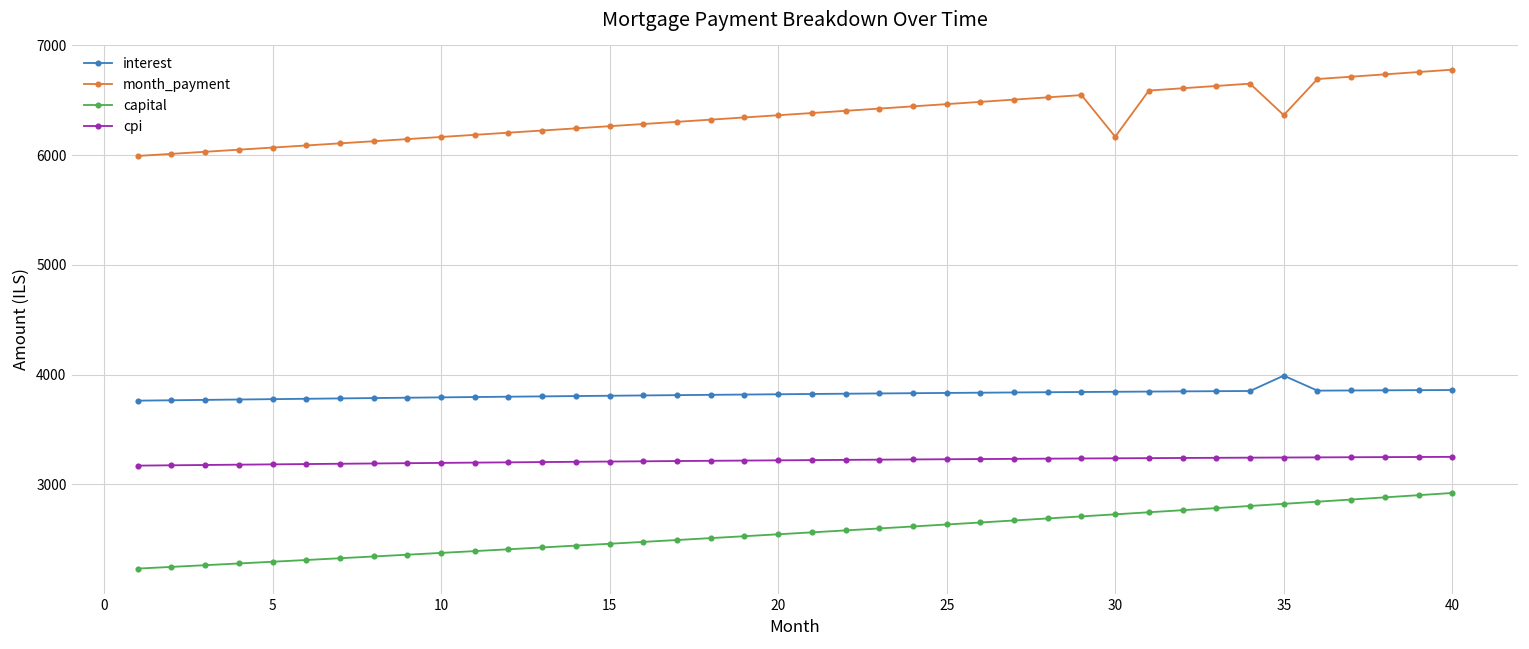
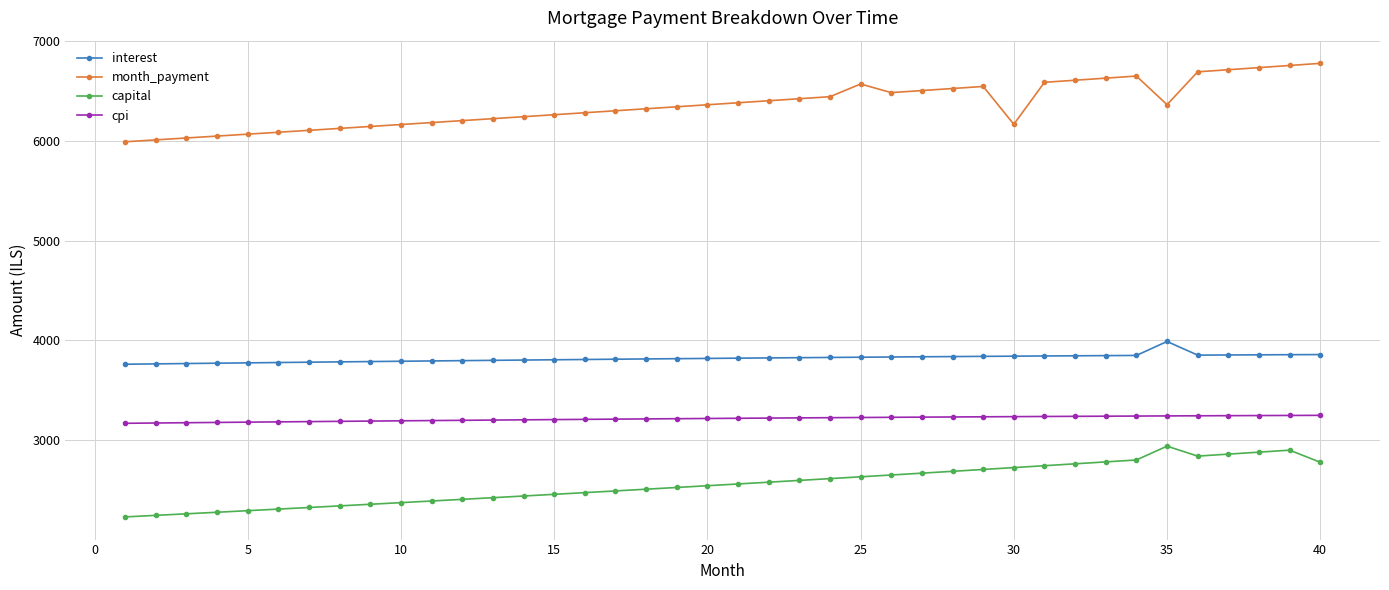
  {
    "interest": {
      "5": 3800,
      "10": 3800,
      "15": 3800,
      "20": 3800,
      "25": 3800,
      "30": 3800,
      "35": 4000,
      "40": 3900
    },
    "month_payment": {
      "5": 6100,
      "10": 6200,
      "15": 6300,
      "20": 6400,
-     "25": 6500,
+     "25": 6600,
      "30": 6200,
      "35": 6400,
      "40": 6800
    },
    "capital": {
      "5": 2300,
      "10": 2400,
      "15": 2500,
      "20": 2500,
      "25": 2600,
      "30": 2700,
-     "35": 2800,
-     "40": 2900
+     "35": 2900,
+     "40": 2800
    },
    "cpi": {
      "5": 3200,
      "10": 3200,
      "15": 3200,
      "20": 3200,
      "25": 3200,
      "30": 3200,
      "35": 3200,
      "40": 3200
    }
  }
